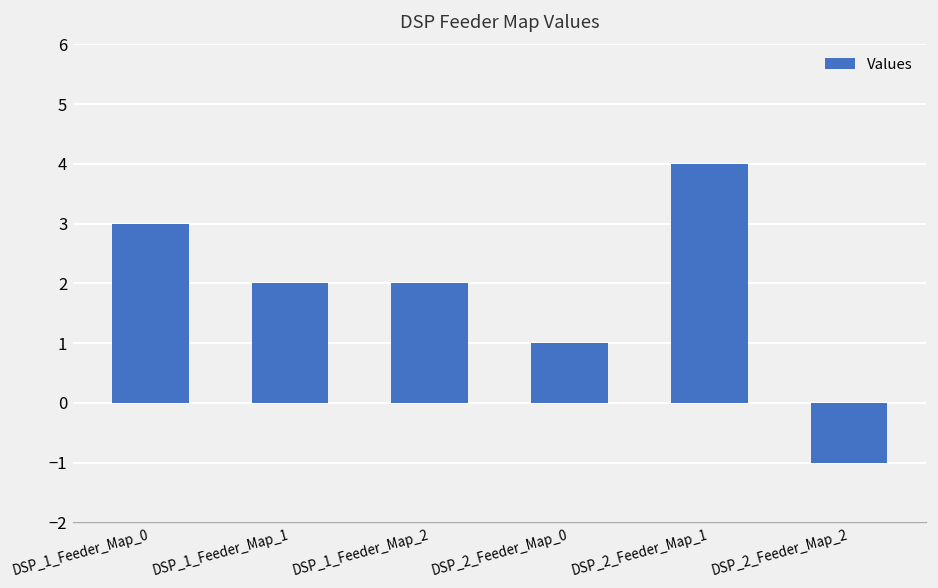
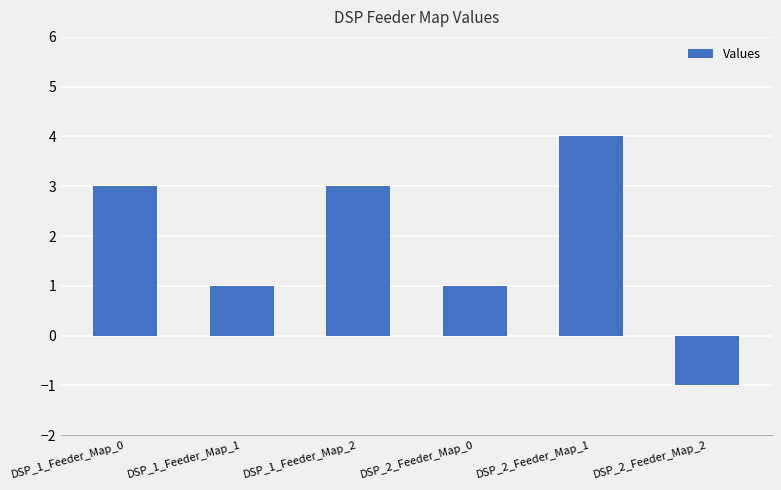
  {
    "DSP_1_Feeder_Map_0": 3,
-   "DSP_1_Feeder_Map_1": 2,
-   "DSP_1_Feeder_Map_2": 2,
+   "DSP_1_Feeder_Map_1": 1,
+   "DSP_1_Feeder_Map_2": 3,
    "DSP_2_Feeder_Map_0": 1,
    "DSP_2_Feeder_Map_1": 4,
    "DSP_2_Feeder_Map_2": -1
  }
